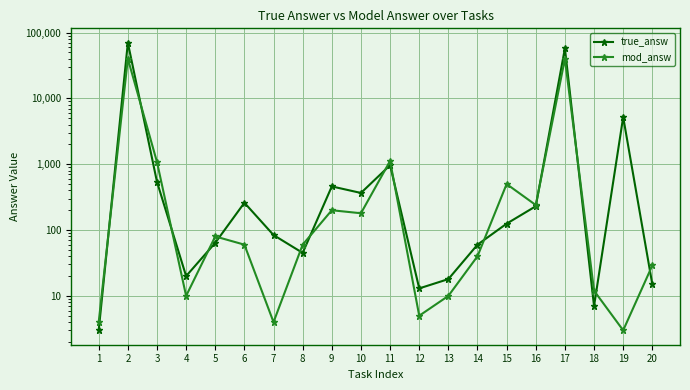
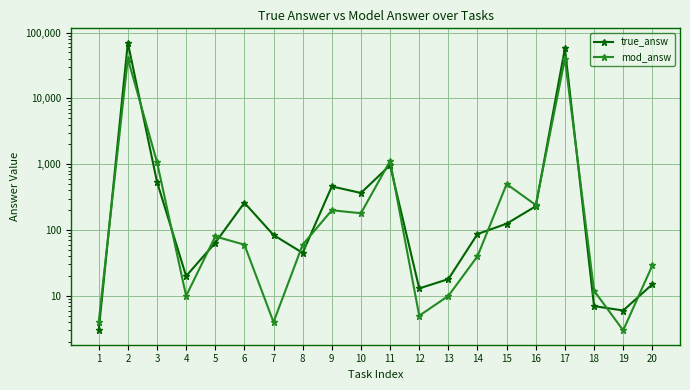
  {
    "true_answ": {
      "1": "3",
      "2": "70,000",
      "3": "500",
      "4": "20",
      "5": "60",
      "6": "260",
      "7": "80",
      "8": "50",
      "9": "500",
      "10": "400",
      "11": "1,000",
      "12": "13",
      "13": "18",
-     "14": "60",
+     "14": "90",
      "15": "130",
      "17": "60,000",
      "18": "7",
-     "19": "5,000",
+     "19": "6",
      "20": "15"
    },
    "mod_answ": {
      "1": "4",
      "2": "40,000",
      "3": "1,100",
      "4": "10",
      "5": "80",
      "6": "60",
      "7": "4",
      "8": "60",
      "9": "200",
      "10": "180",
      "11": "1,100",
      "12": "5",
      "13": "10",
      "14": "40",
      "15": "500",
      "17": "40,000",
      "18": "12",
      "19": "3",
      "20": "30"
    }
  }
